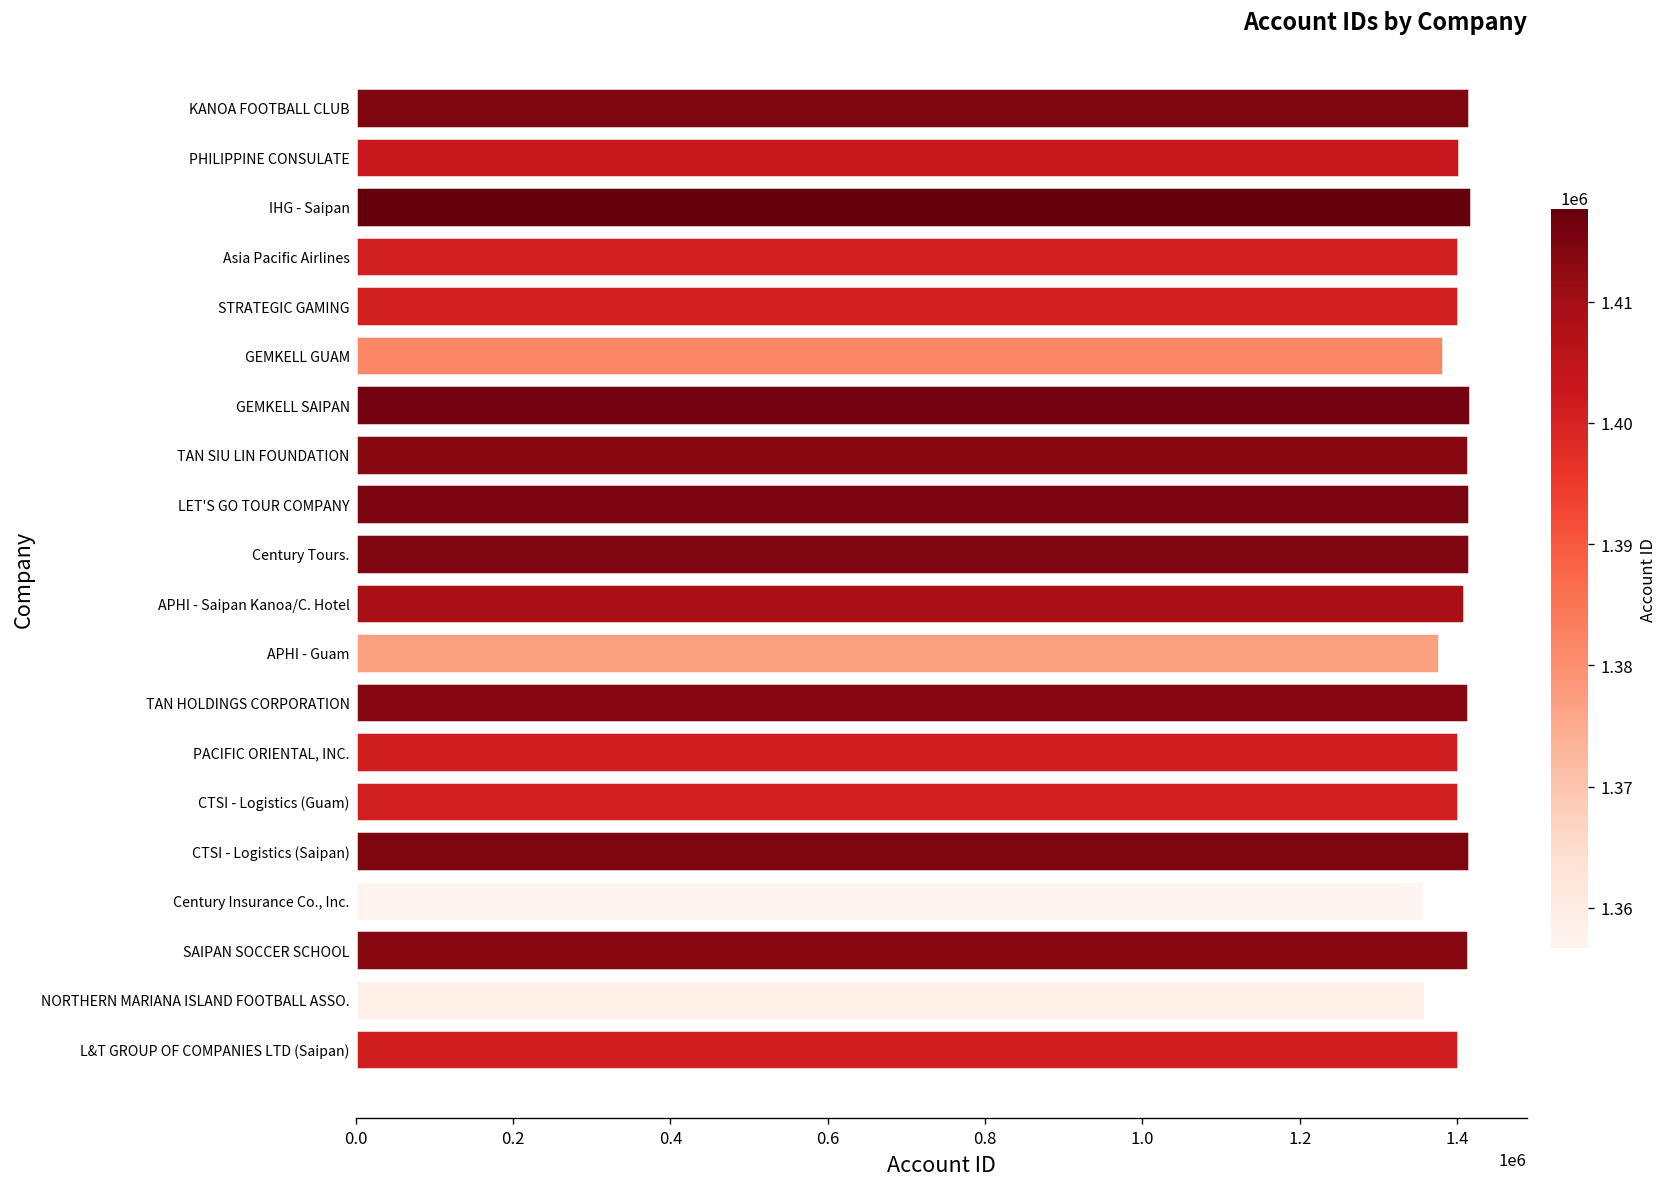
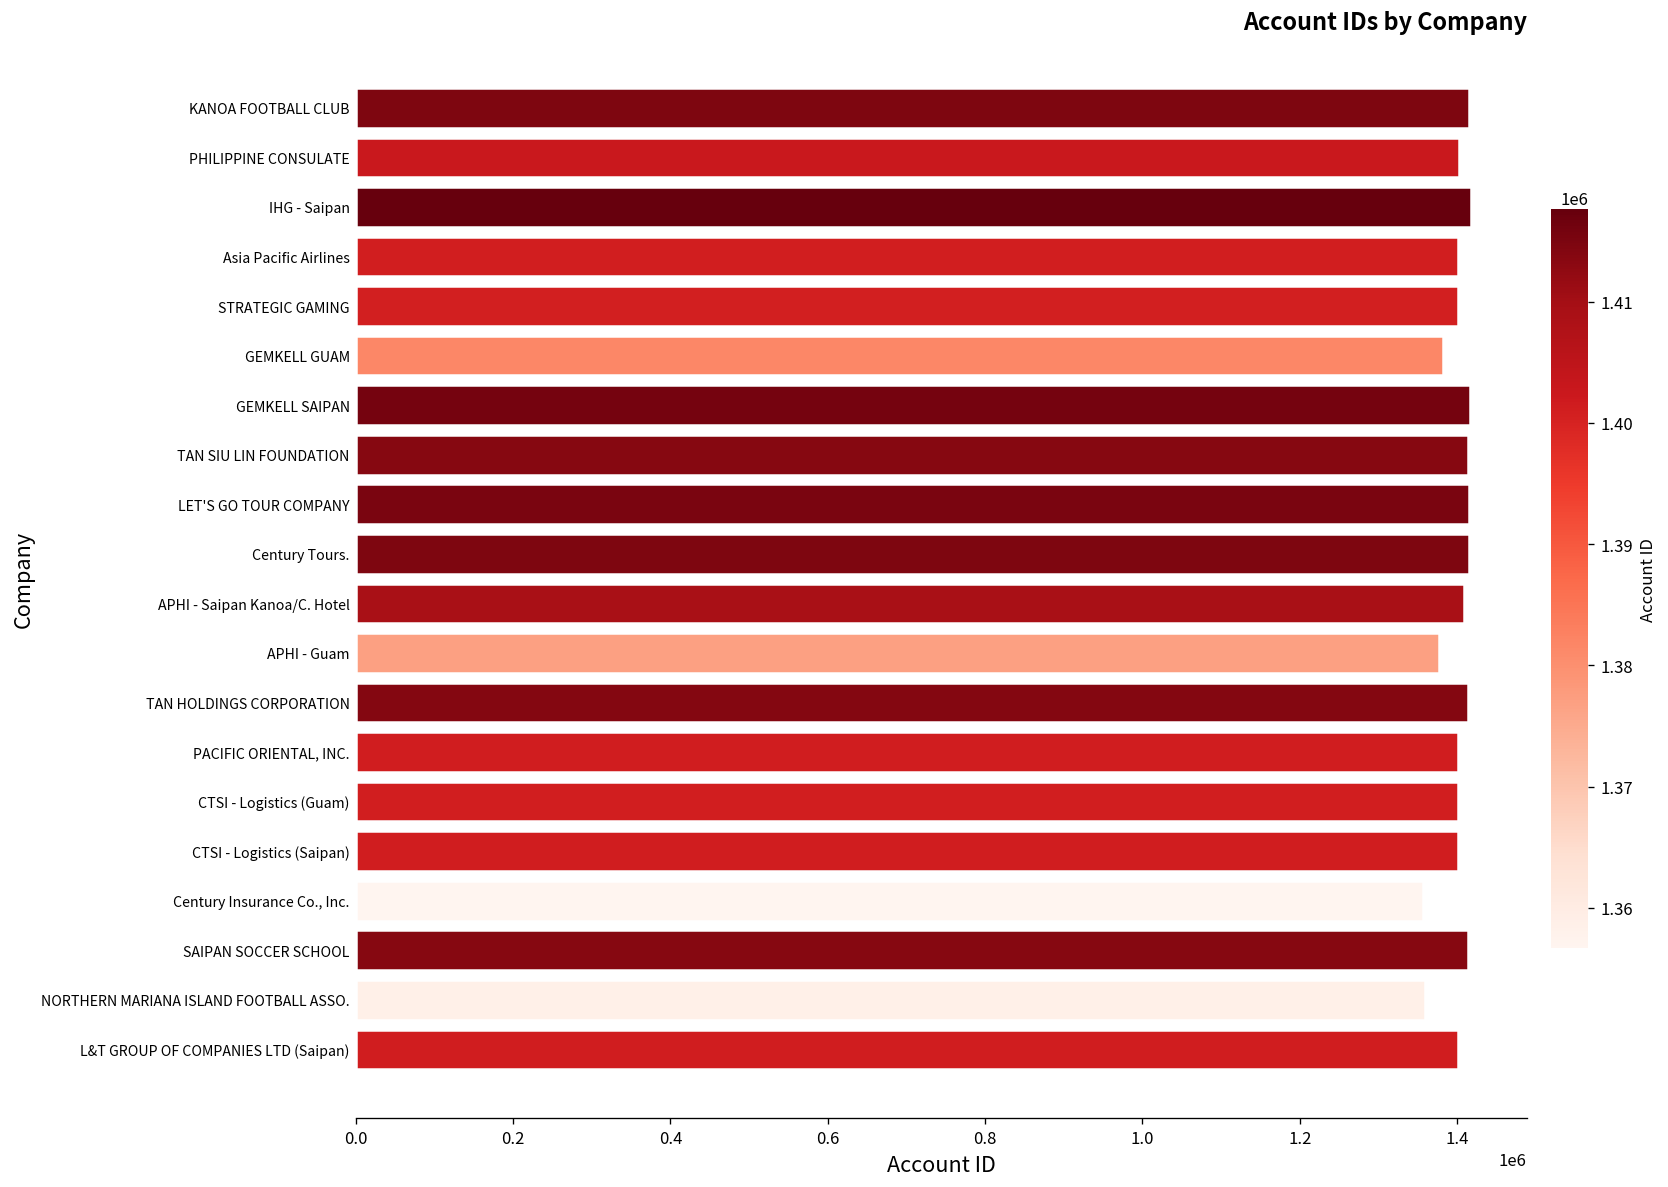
  {
    "KANOA FOOTBALL CLUB": 1410000,
    "PHILIPPINE CONSULATE": 1400000,
    "IHG - Saipan": 1420000,
    "Asia Pacific Airlines": 1400000,
    "STRATEGIC GAMING": 1400000,
    "GEMKELL GUAM": 1380000,
    "GEMKELL SAIPAN": 1420000,
    "TAN SIU LIN FOUNDATION": 1410000,
    "LET'S GO TOUR COMPANY": 1420000,
    "Century Tours.": 1410000,
    "APHI - Saipan Kanoa/C. Hotel": 1410000,
    "APHI - Guam": 1380000,
    "TAN HOLDINGS CORPORATION": 1410000,
    "PACIFIC ORIENTAL, INC.": 1400000,
    "CTSI - Logistics (Guam)": 1400000,
-   "CTSI - Logistics (Saipan)": 1410000,
+   "CTSI - Logistics (Saipan)": 1400000,
    "Century Insurance Co., Inc.": 1360000,
    "SAIPAN SOCCER SCHOOL": 1410000,
    "NORTHERN MARIANA ISLAND FOOTBALL ASSO.": 1360000,
    "L&T GROUP OF COMPANIES LTD (Saipan)": 1400000
  }
